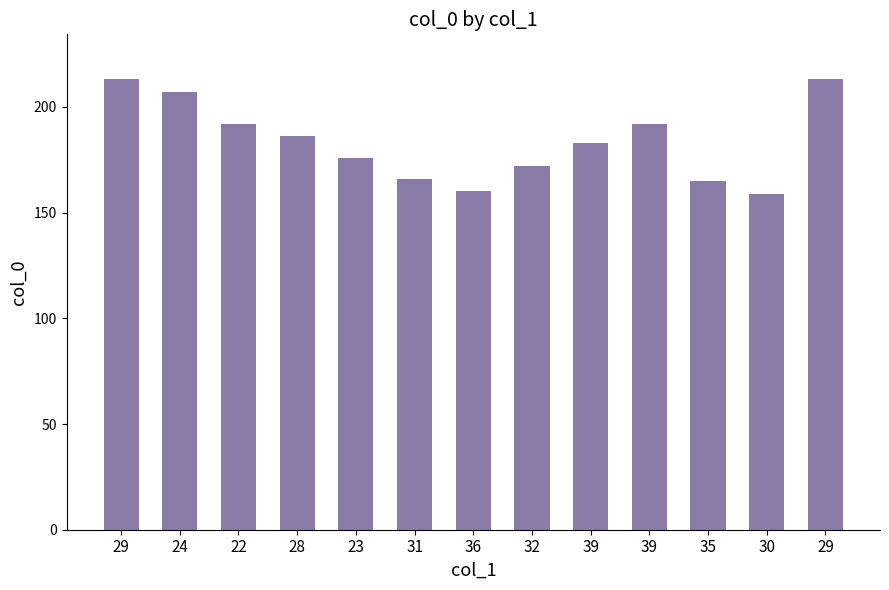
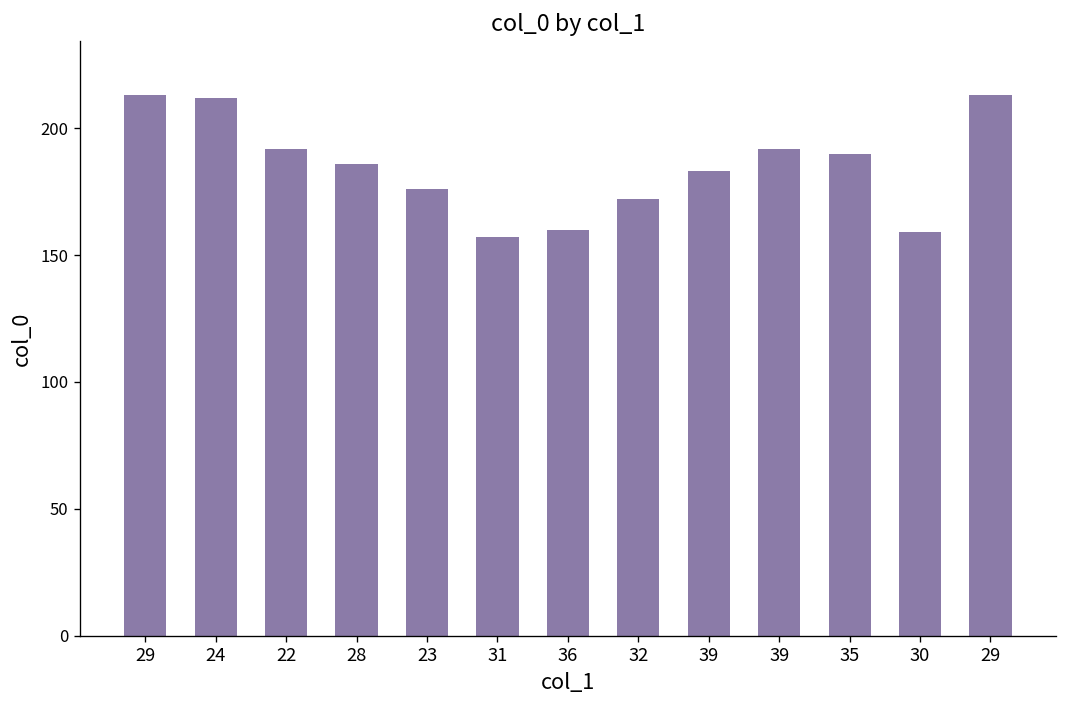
  {
-   "24": 207,
+   "24": 212,
    "22": 192,
    "28": 186,
    "23": 176,
-   "31": 166,
+   "31": 157,
    "36": 160,
    "32": 172,
-   "35": 165,
+   "35": 190,
    "30": 159
  }
